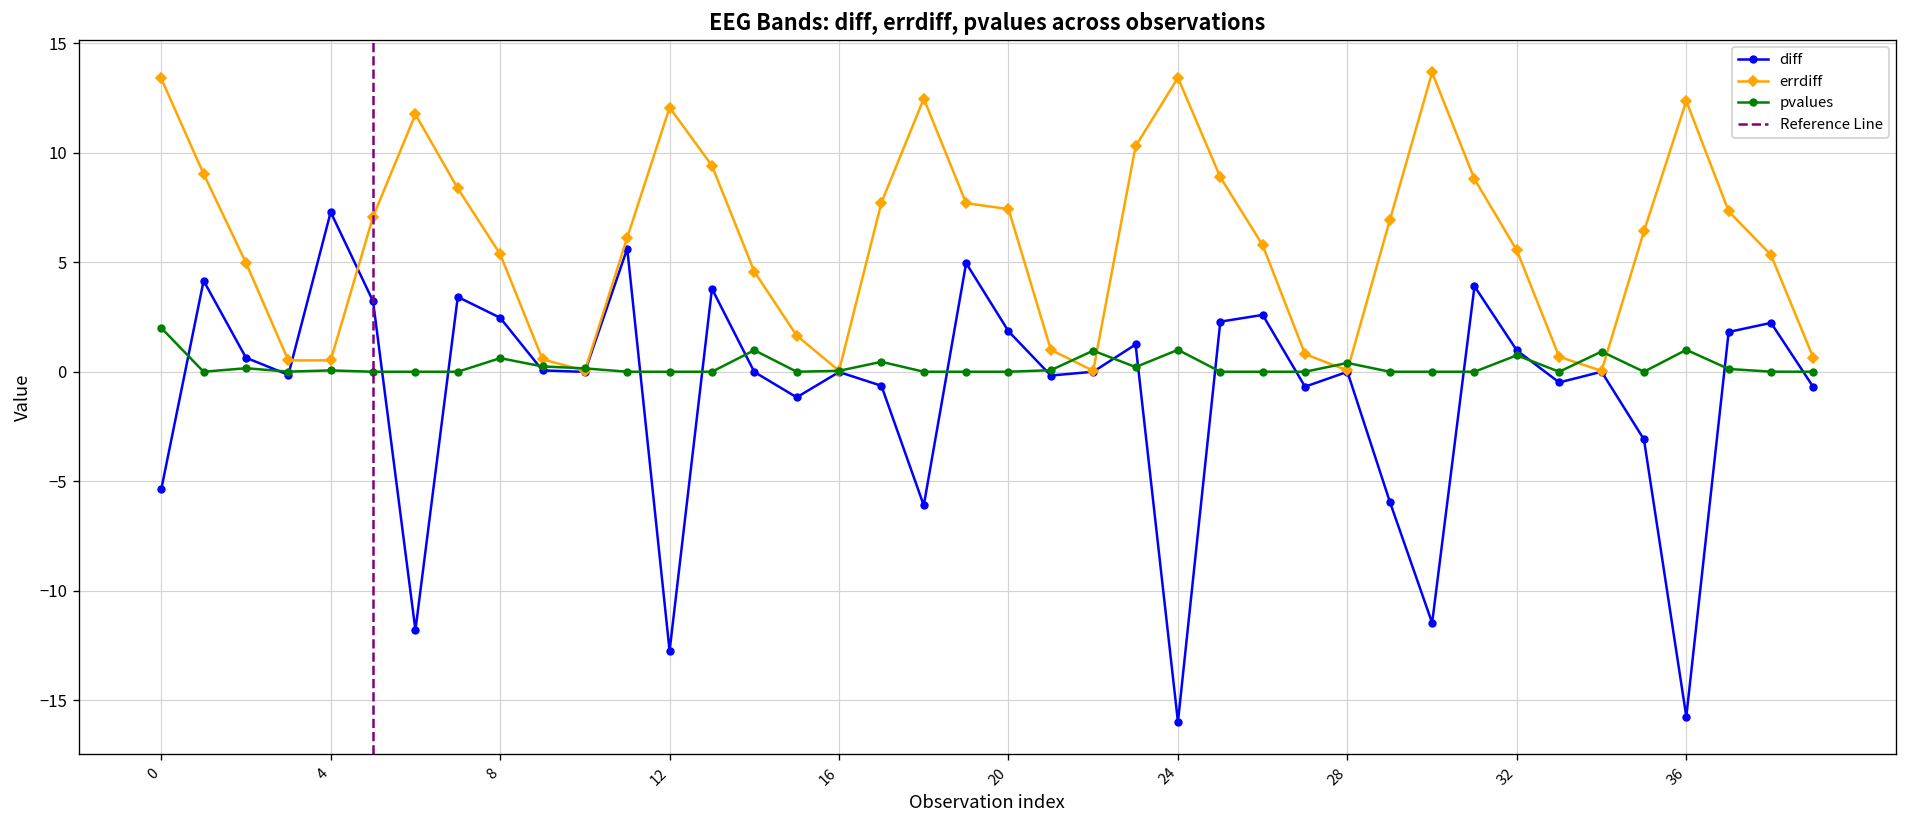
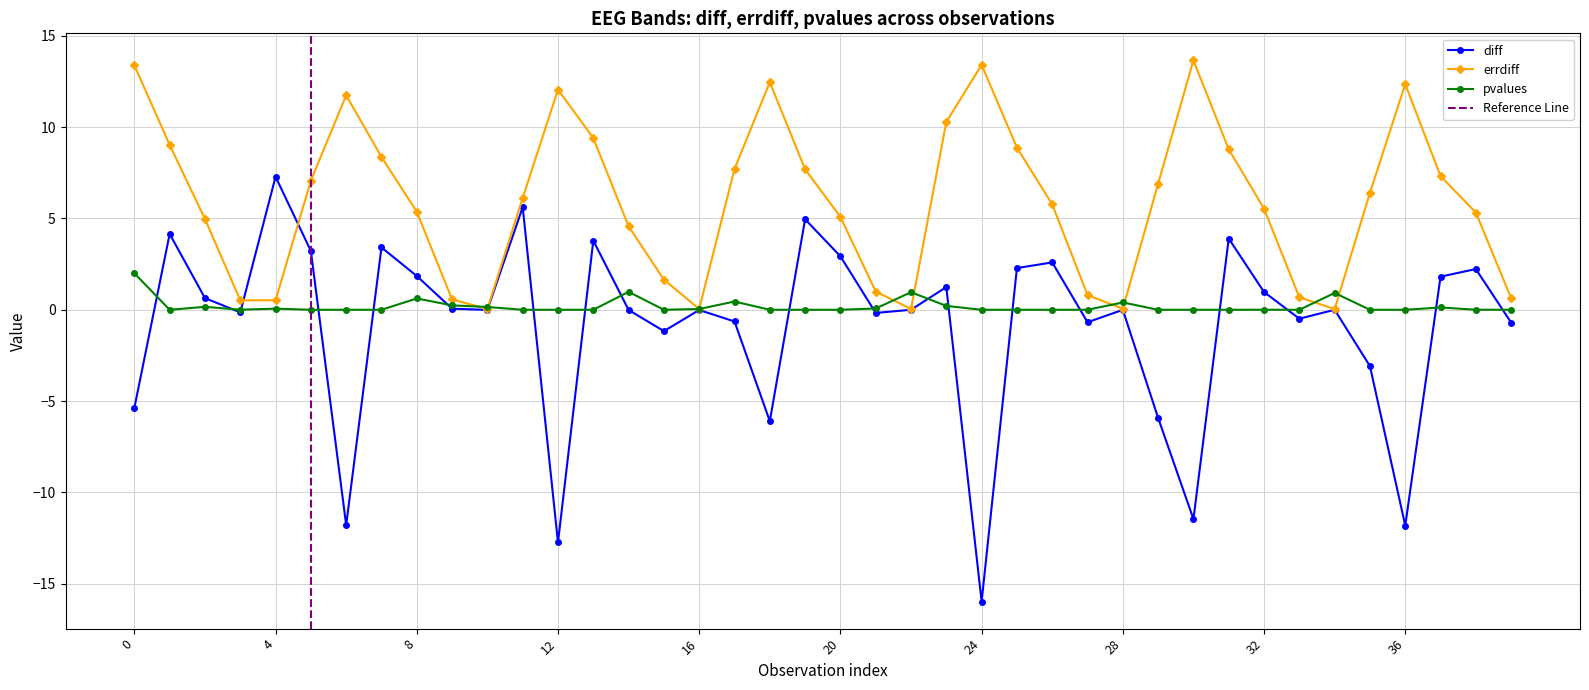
  {
    "diff": {
      "0": -5.4,
      "4": 7.3,
-     "8": 2.5,
+     "8": 1.8,
      "12": -12.7,
-     "20": 1.8,
+     "20": 2.9,
      "24": -16.0,
      "32": 1.0,
-     "36": -15.7
+     "36": -11.8
    },
    "errdiff": {
      "0": 13.4,
      "4": 0.5,
      "8": 5.4,
      "12": 12.1,
-     "20": 7.4,
+     "20": 5.1,
      "24": 13.4,
      "32": 5.5,
      "36": 12.4
    },
    "pvalues": {
      "0": 2.0,
      "4": 0.1,
      "8": 0.6,
      "12": 0.0,
      "20": 0.0,
-     "24": 1,
+     "24": 0,
      "28": 0.4,
-     "32": 0.8,
-     "36": 1
+     "32": 0.0,
+     "36": 0
    }
  }
